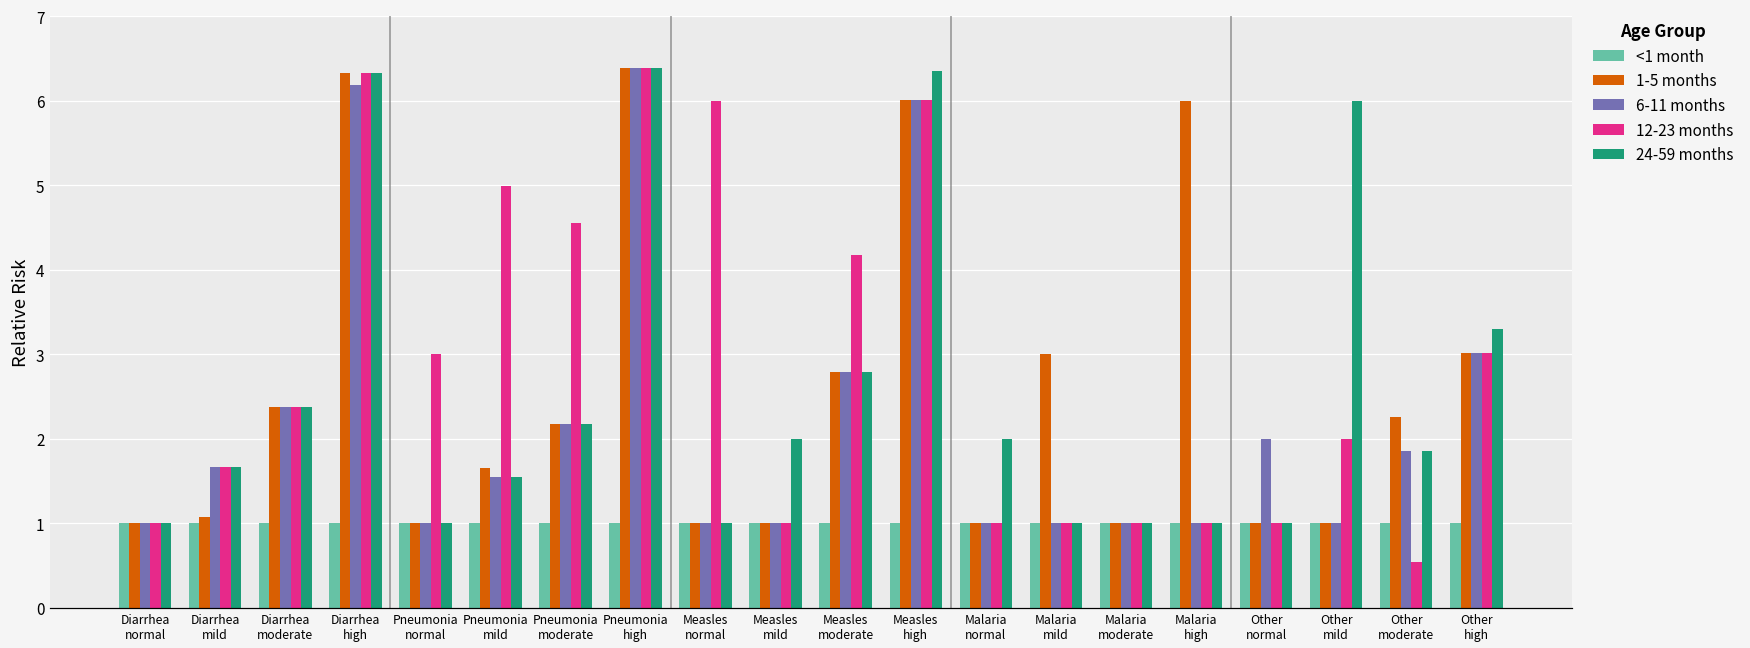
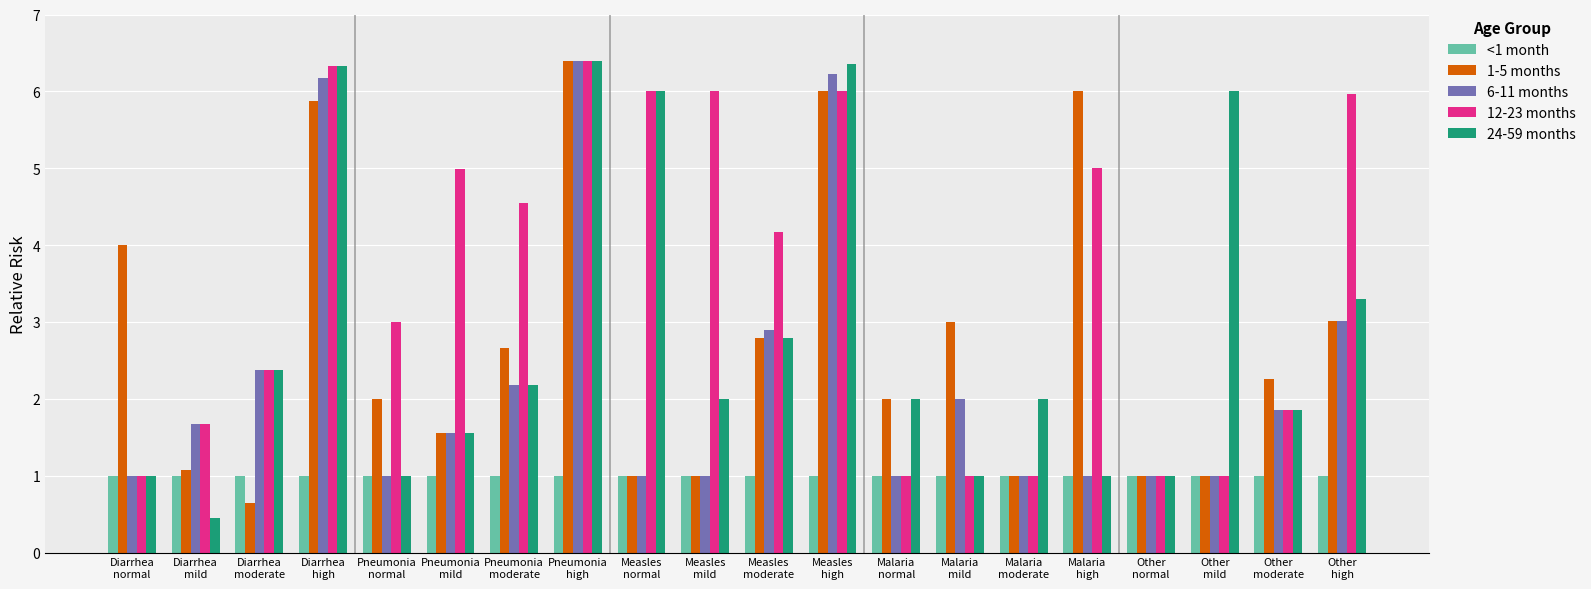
  {
    "<1 month": {
      "Diarrhea normal": 1.0,
      "Diarrhea mild": 1.0,
      "Diarrhea moderate": 1.0,
      "Diarrhea high": 1.0,
      "Pneumonia normal": 1.0,
      "Pneumonia mild": 1.0,
      "Pneumonia moderate": 1.0,
      "Pneumonia high": 1.0,
      "Measles normal": 1.0,
      "Measles mild": 1.0,
      "Measles moderate": 1.0,
      "Measles high": 1.0,
      "Malaria normal": 1.0,
      "Malaria mild": 1.0,
      "Malaria moderate": 1.0,
      "Malaria high": 1.0,
      "Other normal": 1.0,
      "Other mild": 1.0,
      "Other moderate": 1.0,
      "Other high": 1.0
    },
    "1-5 months": {
-     "Diarrhea normal": 1,
+     "Diarrhea normal": 4,
      "Diarrhea mild": 1.1,
-     "Diarrhea moderate": 2.4,
-     "Diarrhea high": 6.3,
-     "Pneumonia normal": 1,
-     "Pneumonia mild": 1.7,
-     "Pneumonia moderate": 2.2,
+     "Diarrhea moderate": 0.6,
+     "Diarrhea high": 5.9,
+     "Pneumonia normal": 2,
+     "Pneumonia mild": 1.6,
+     "Pneumonia moderate": 2.7,
      "Pneumonia high": 6.4,
      "Measles normal": 1.0,
      "Measles mild": 1.0,
      "Measles moderate": 2.8,
      "Measles high": 6.0,
-     "Malaria normal": 1,
+     "Malaria normal": 2,
      "Malaria mild": 3.0,
      "Malaria moderate": 1.0,
      "Malaria high": 6.0,
      "Other normal": 1.0,
      "Other mild": 1.0,
      "Other moderate": 2.3,
      "Other high": 3.0
    },
    "6-11 months": {
      "Diarrhea normal": 1.0,
      "Diarrhea mild": 1.7,
      "Diarrhea moderate": 2.4,
      "Diarrhea high": 6.2,
      "Pneumonia normal": 1.0,
      "Pneumonia mild": 1.6,
      "Pneumonia moderate": 2.2,
      "Pneumonia high": 6.4,
      "Measles normal": 1.0,
      "Measles mild": 1.0,
-     "Measles moderate": 2.8,
-     "Measles high": 6.0,
+     "Measles moderate": 2.9,
+     "Measles high": 6.2,
      "Malaria normal": 1.0,
-     "Malaria mild": 1,
+     "Malaria mild": 2,
      "Malaria moderate": 1.0,
      "Malaria high": 1.0,
-     "Other normal": 2,
+     "Other normal": 1,
      "Other mild": 1.0,
      "Other moderate": 1.9,
      "Other high": 3.0
    },
    "12-23 months": {
      "Diarrhea normal": 1.0,
      "Diarrhea mild": 1.7,
      "Diarrhea moderate": 2.4,
      "Diarrhea high": 6.3,
      "Pneumonia normal": 3.0,
      "Pneumonia mild": 5.0,
      "Pneumonia moderate": 4.6,
      "Pneumonia high": 6.4,
      "Measles normal": 6.0,
-     "Measles mild": 1,
+     "Measles mild": 6,
      "Measles moderate": 4.2,
      "Measles high": 6.0,
      "Malaria normal": 1.0,
      "Malaria mild": 1.0,
      "Malaria moderate": 1.0,
-     "Malaria high": 1,
+     "Malaria high": 5,
      "Other normal": 1.0,
-     "Other mild": 2,
-     "Other moderate": 0.5,
-     "Other high": 3.0
+     "Other mild": 1,
+     "Other moderate": 1.9,
+     "Other high": 6.0
    },
    "24-59 months": {
      "Diarrhea normal": 1.0,
-     "Diarrhea mild": 1.7,
+     "Diarrhea mild": 0.5,
      "Diarrhea moderate": 2.4,
      "Diarrhea high": 6.3,
      "Pneumonia normal": 1.0,
      "Pneumonia mild": 1.6,
      "Pneumonia moderate": 2.2,
      "Pneumonia high": 6.4,
-     "Measles normal": 1,
+     "Measles normal": 6,
      "Measles mild": 2.0,
      "Measles moderate": 2.8,
      "Measles high": 6.4,
      "Malaria normal": 2.0,
      "Malaria mild": 1.0,
-     "Malaria moderate": 1,
+     "Malaria moderate": 2,
      "Malaria high": 1.0,
      "Other normal": 1.0,
      "Other mild": 6.0,
      "Other moderate": 1.9,
      "Other high": 3.3
    }
  }
